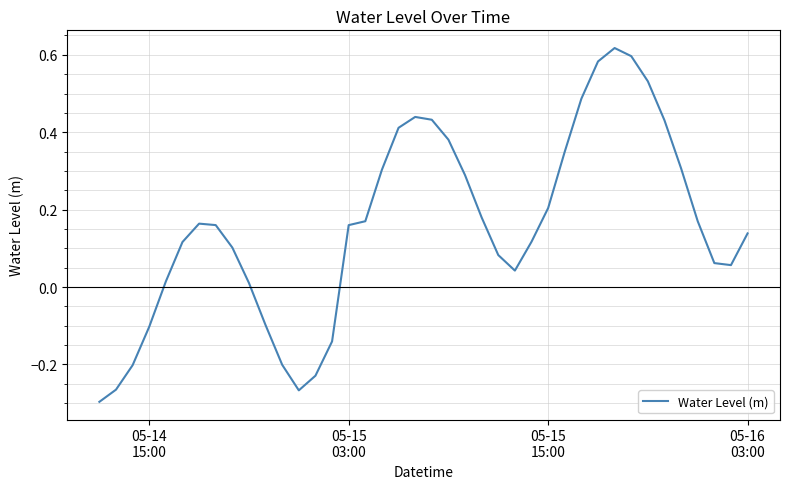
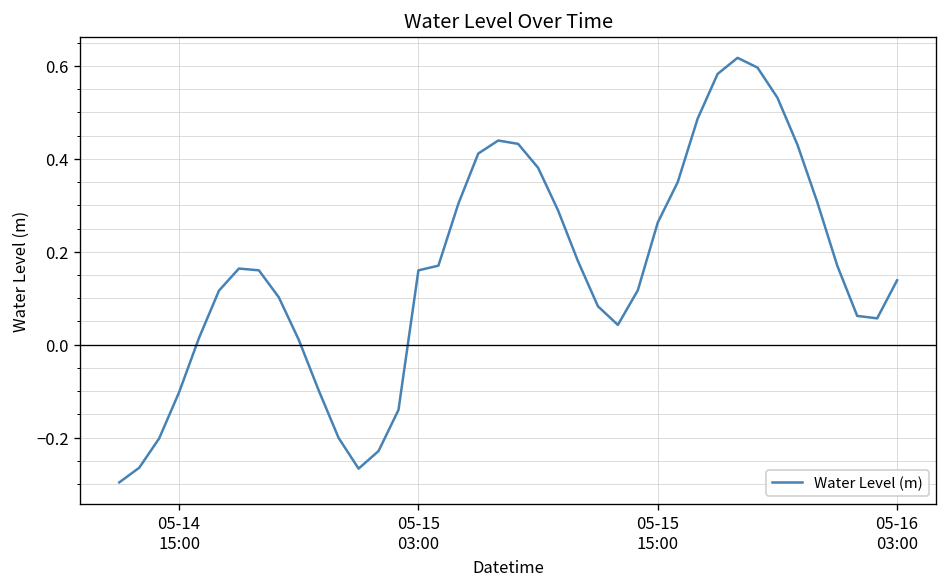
  {
    "05-14 15:00": -0.10,
    "05-15 03:00": 0.16,
-   "05-15 15:00": 0.20,
+   "05-15 15:00": 0.26,
    "05-16 03:00": 0.14
  }
